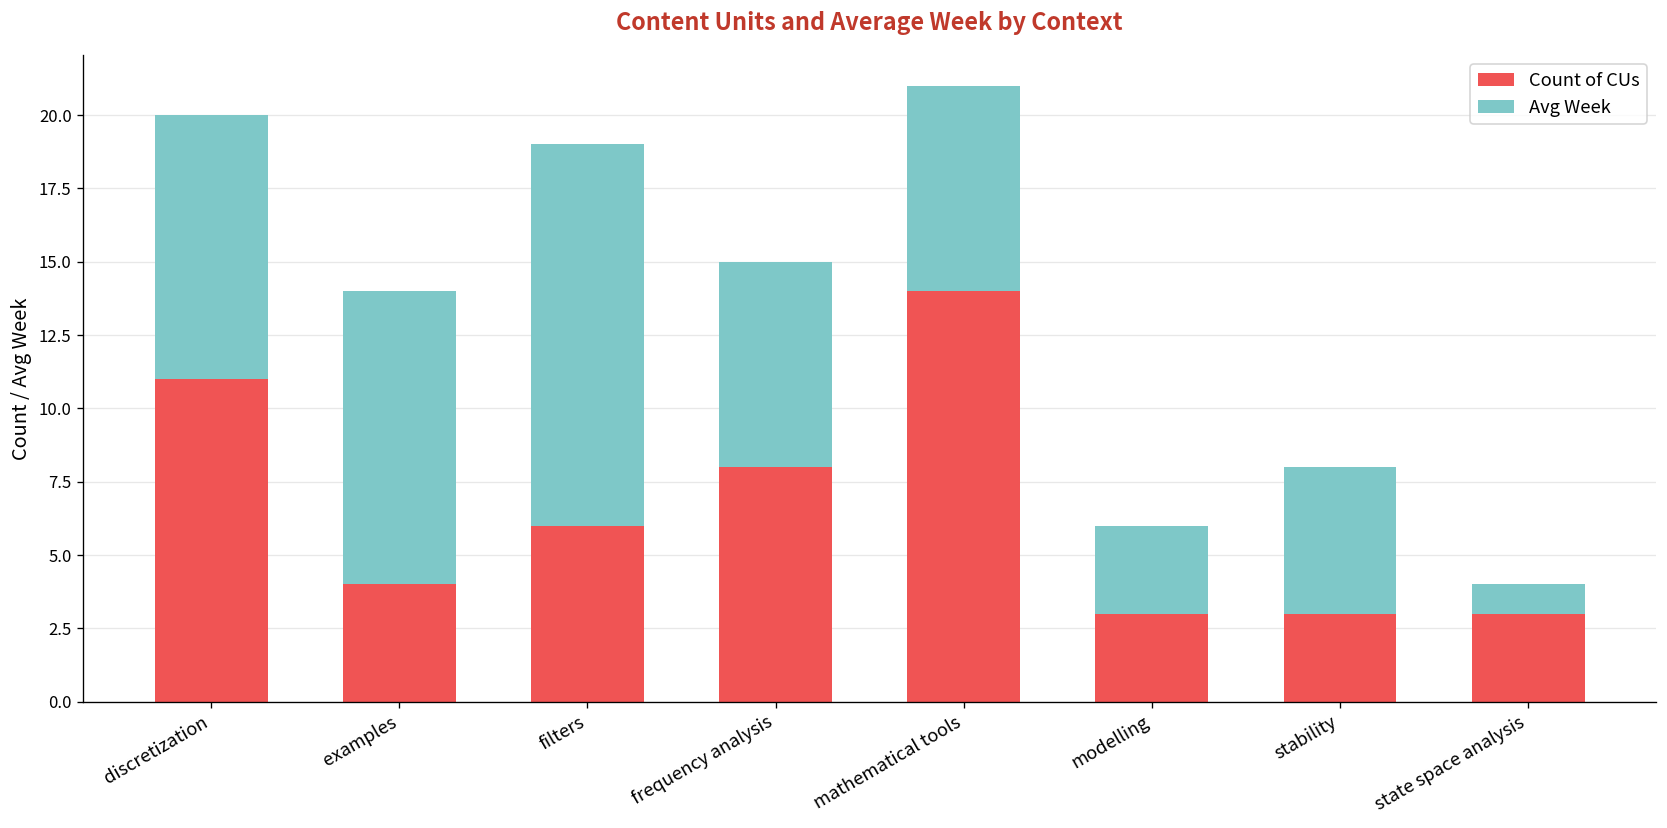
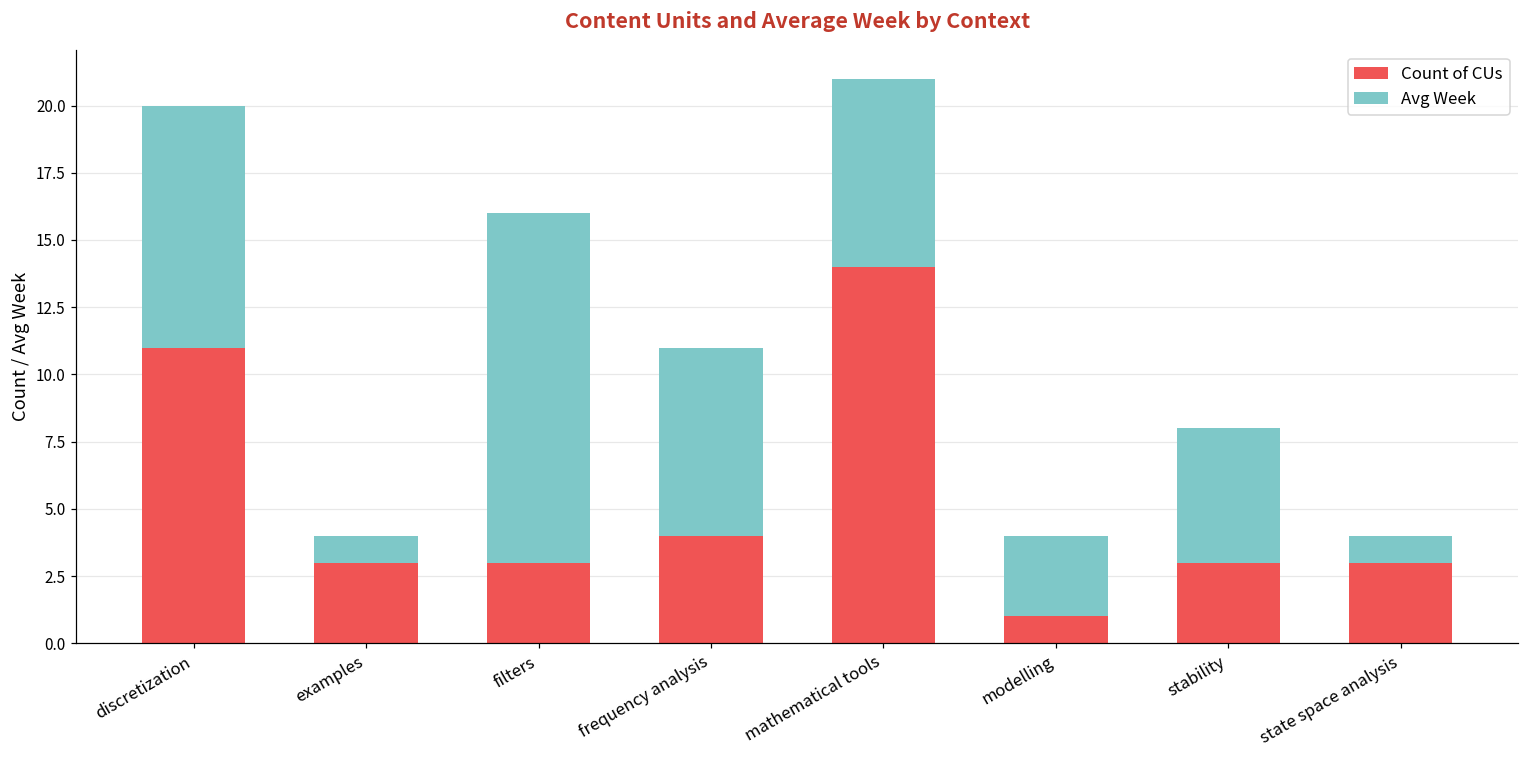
  {
    "Count of CUs": {
      "discretization": 11,
-     "examples": 4,
-     "filters": 6,
-     "frequency analysis": 8,
+     "examples": 3,
+     "filters": 3,
+     "frequency analysis": 4,
      "mathematical tools": 14,
-     "modelling": 3,
+     "modelling": 1,
      "stability": 3,
      "state space analysis": 3
    },
    "Avg Week": {
      "discretization": 9,
-     "examples": 10,
+     "examples": 1,
      "filters": 13,
      "frequency analysis": 7,
      "mathematical tools": 7,
      "modelling": 3,
      "stability": 5,
      "state space analysis": 1
    }
  }
